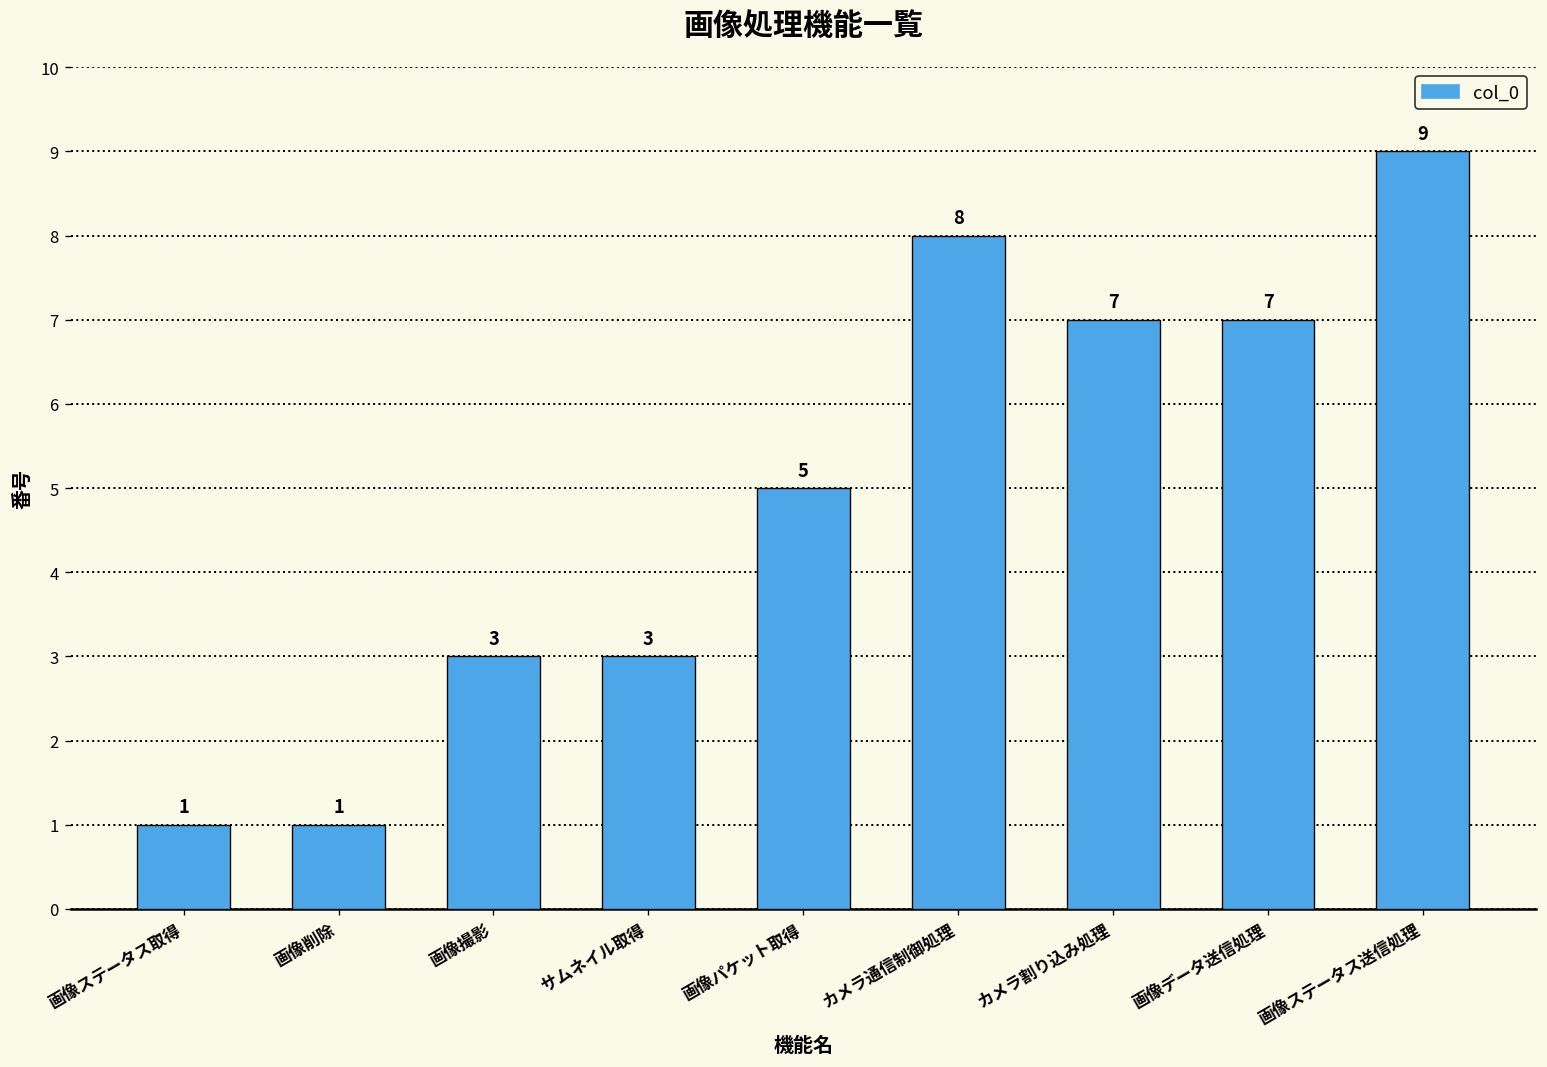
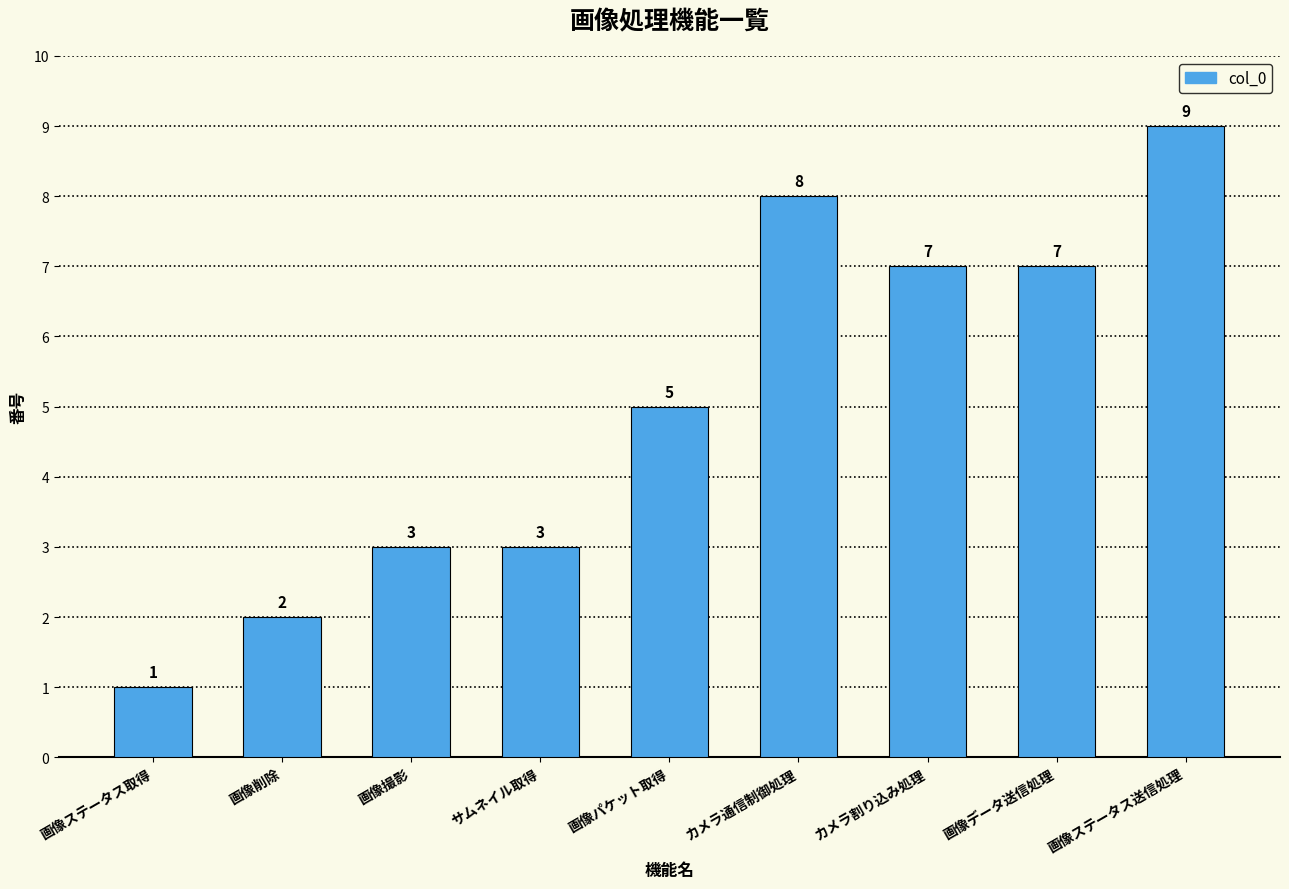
  {
    "画像ステータス取得": 1,
-   "画像削除": 1,
+   "画像削除": 2,
    "画像撮影": 3,
    "サムネイル取得": 3,
    "画像パケット取得": 5,
    "カメラ通信制御処理": 8,
    "カメラ割り込み処理": 7,
    "画像データ送信処理": 7,
    "画像ステータス送信処理": 9
  }
